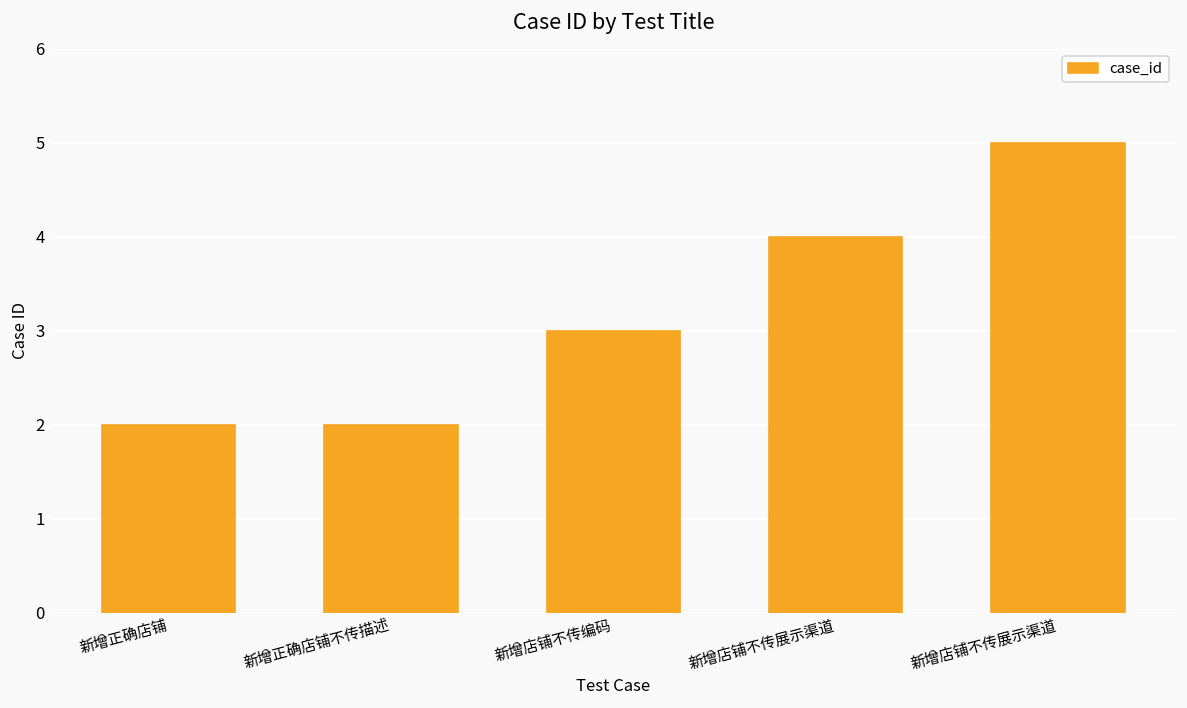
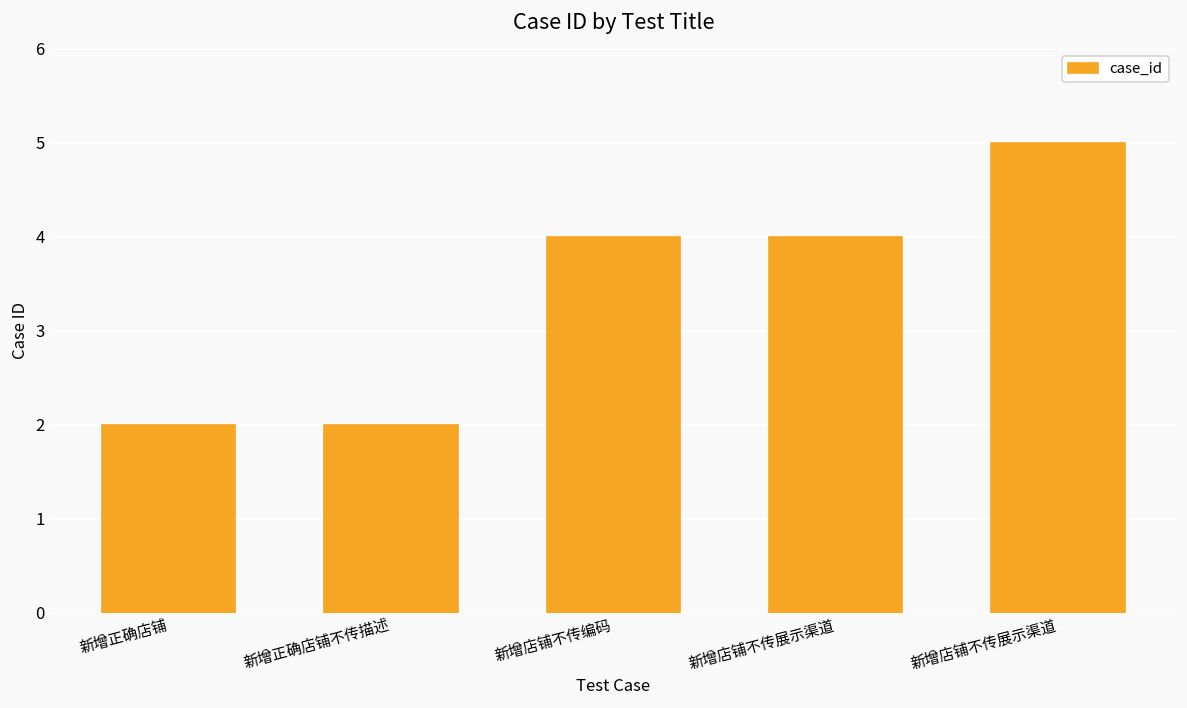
  {
    "新增正确店铺": 2,
    "新增正确店铺不传描述": 2,
-   "新增店铺不传编码": 3
+   "新增店铺不传编码": 4
  }
